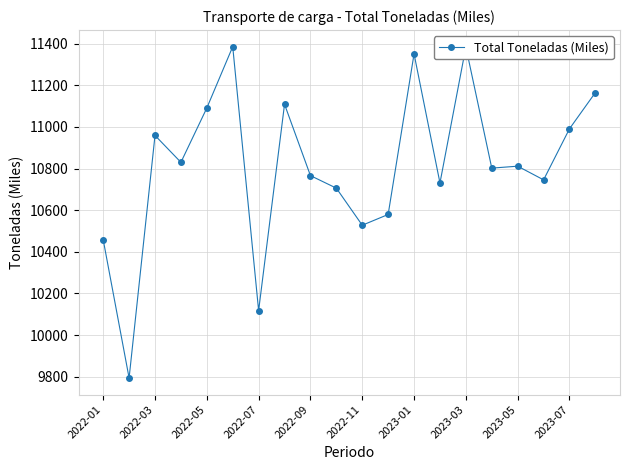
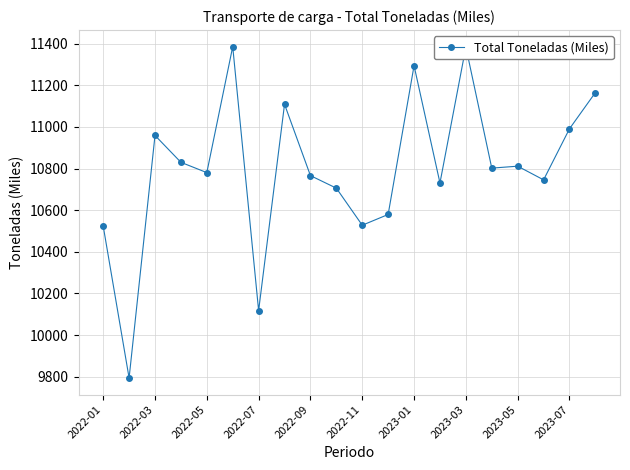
  {
-   "2022-01": 10460,
+   "2022-01": 10520,
    "2022-03": 10960,
-   "2022-05": 11090,
+   "2022-05": 10780,
    "2022-07": 10120,
    "2022-09": 10770,
    "2022-11": 10530,
-   "2023-01": 11350,
+   "2023-01": 11290,
    "2023-05": 10810,
    "2023-07": 10990
  }
